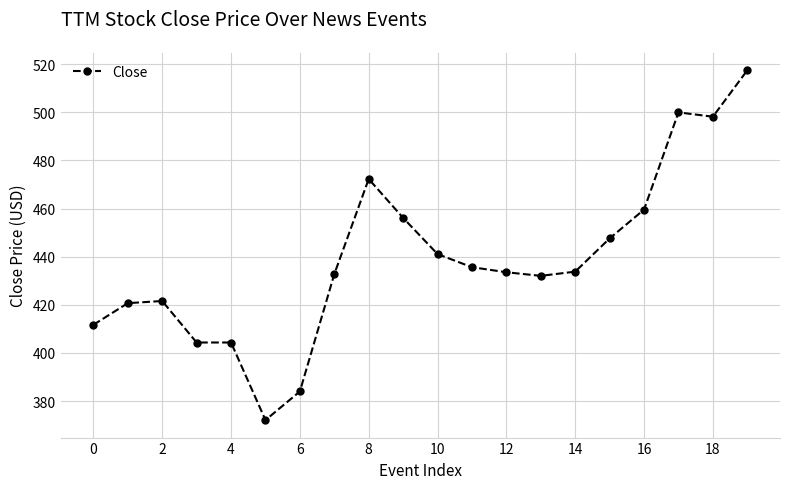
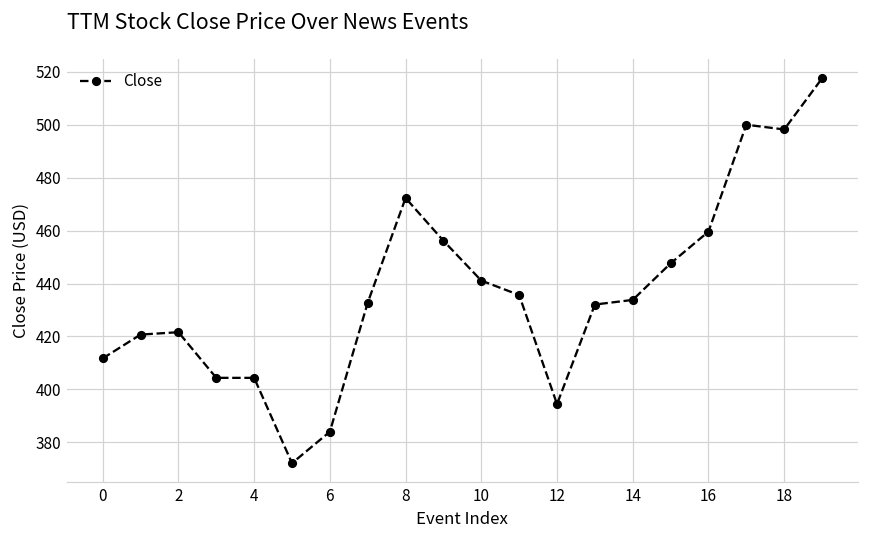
  {
    "0": 412,
    "2": 422,
    "4": 404,
    "6": 384,
    "8": 472,
    "10": 441,
-   "12": 434,
+   "12": 394,
    "14": 434,
    "16": 460,
    "18": 498
  }
